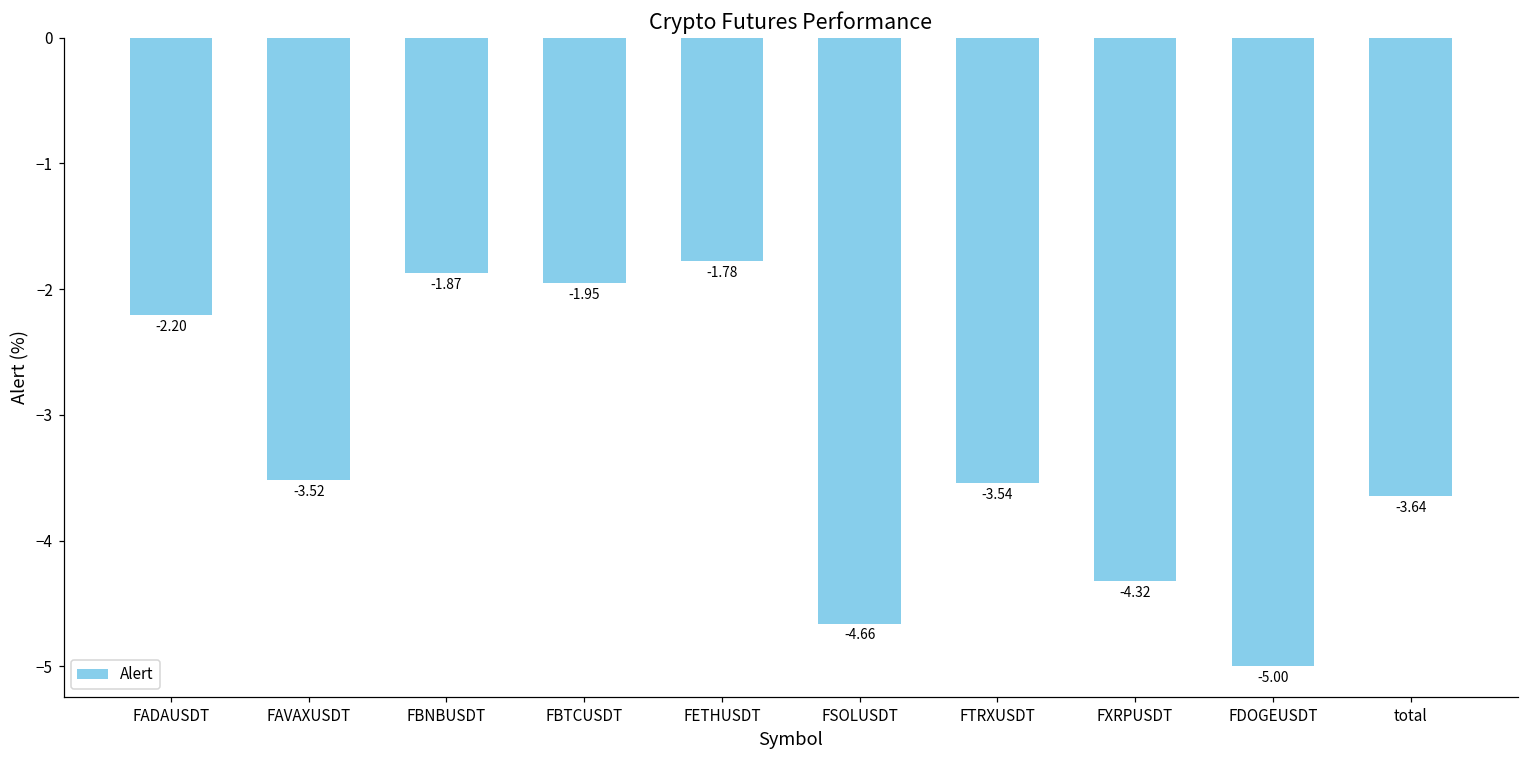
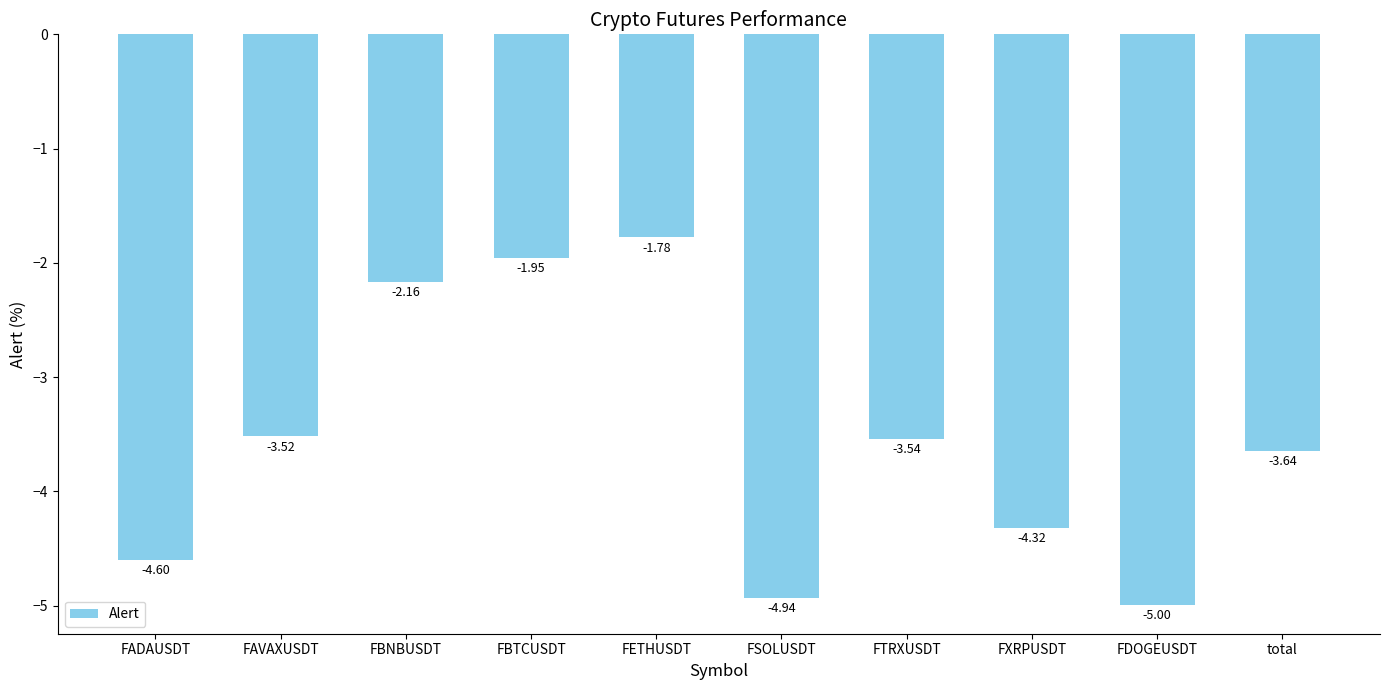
  {
-   "FADAUSDT": -2.20,
+   "FADAUSDT": -4.60,
    "FAVAXUSDT": -3.52,
-   "FBNBUSDT": -1.87,
+   "FBNBUSDT": -2.16,
    "FBTCUSDT": -1.95,
    "FETHUSDT": -1.78,
-   "FSOLUSDT": -4.66,
+   "FSOLUSDT": -4.94,
    "FTRXUSDT": -3.54,
    "FXRPUSDT": -4.32,
    "FDOGEUSDT": -5.00,
    "total": -3.64
  }
